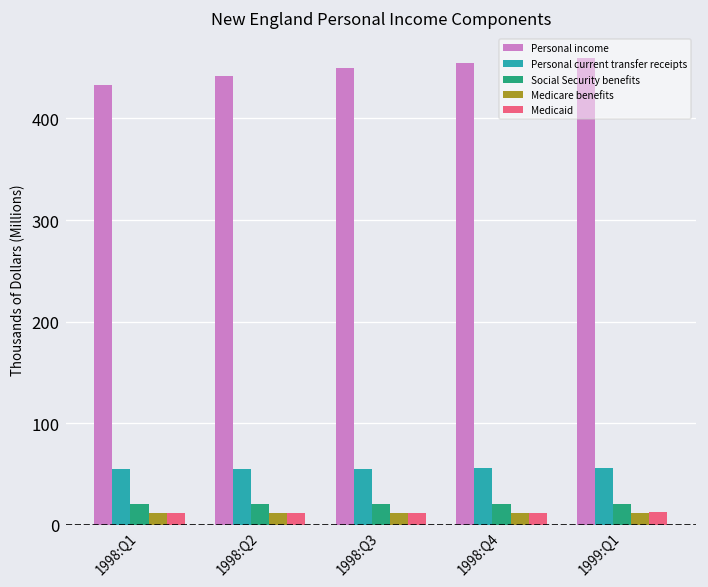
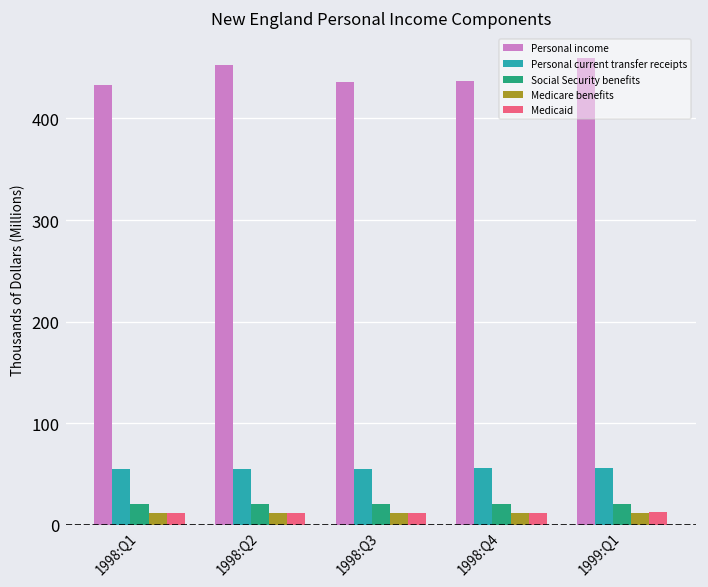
  {
    "Personal income": {
      "1998:Q1": 430,
-     "1998:Q2": 440,
-     "1998:Q3": 450,
-     "1998:Q4": 450
+     "1998:Q2": 450,
+     "1998:Q3": 440,
+     "1998:Q4": 440
    },
    "Medicare benefits": {
      "1998:Q1": 10,
      "1998:Q2": 10,
      "1998:Q3": 10,
      "1998:Q4": 10,
      "1999:Q1": 10
    },
    "Medicaid": {
      "1998:Q1": 10,
      "1998:Q2": 10,
      "1998:Q3": 10,
      "1998:Q4": 10,
      "1999:Q1": 10
    }
  }
